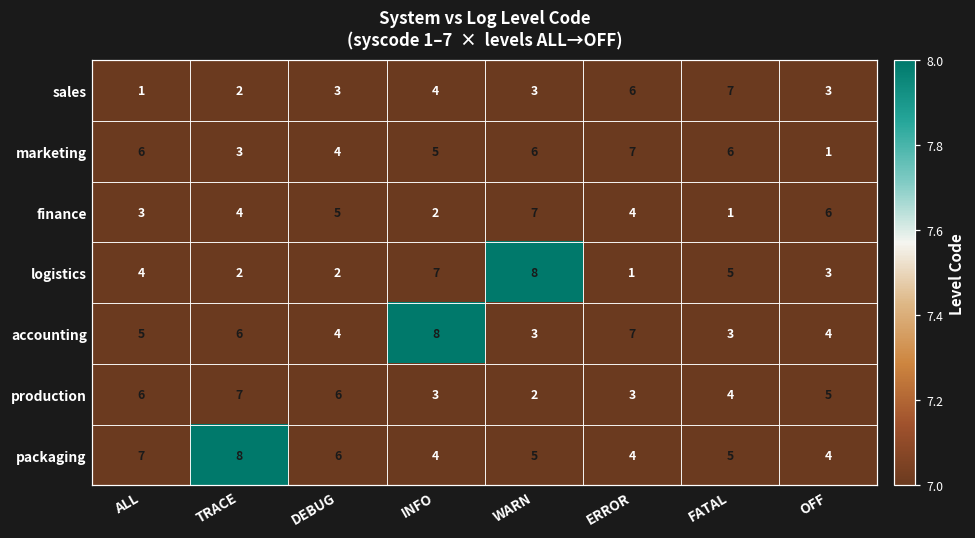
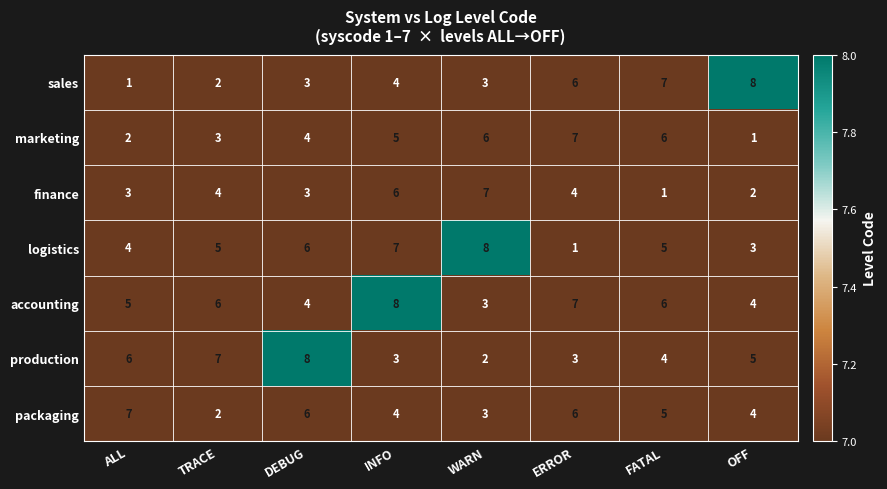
  {
    "sales": {
      "ALL": 1,
      "TRACE": 2,
      "DEBUG": 3,
      "INFO": 4,
      "WARN": 3,
      "ERROR": 6,
      "FATAL": 7,
-     "OFF": 3
+     "OFF": 8
    },
    "marketing": {
-     "ALL": 6,
+     "ALL": 2,
      "TRACE": 3,
      "DEBUG": 4,
      "INFO": 5,
      "WARN": 6,
      "ERROR": 7,
      "FATAL": 6,
      "OFF": 1
    },
    "finance": {
      "ALL": 3,
      "TRACE": 4,
-     "DEBUG": 5,
-     "INFO": 2,
+     "DEBUG": 3,
+     "INFO": 6,
      "WARN": 7,
      "ERROR": 4,
      "FATAL": 1,
-     "OFF": 6
+     "OFF": 2
    },
    "logistics": {
      "ALL": 4,
-     "TRACE": 2,
-     "DEBUG": 2,
+     "TRACE": 5,
+     "DEBUG": 6,
      "INFO": 7,
      "WARN": 8,
      "ERROR": 1,
      "FATAL": 5,
      "OFF": 3
    },
    "accounting": {
      "ALL": 5,
      "TRACE": 6,
      "DEBUG": 4,
      "INFO": 8,
      "WARN": 3,
      "ERROR": 7,
-     "FATAL": 3,
+     "FATAL": 6,
      "OFF": 4
    },
    "production": {
      "ALL": 6,
      "TRACE": 7,
-     "DEBUG": 6,
+     "DEBUG": 8,
      "INFO": 3,
      "WARN": 2,
      "ERROR": 3,
      "FATAL": 4,
      "OFF": 5
    },
    "packaging": {
      "ALL": 7,
-     "TRACE": 8,
+     "TRACE": 2,
      "DEBUG": 6,
      "INFO": 4,
-     "WARN": 5,
-     "ERROR": 4,
+     "WARN": 3,
+     "ERROR": 6,
      "FATAL": 5,
      "OFF": 4
    }
  }
